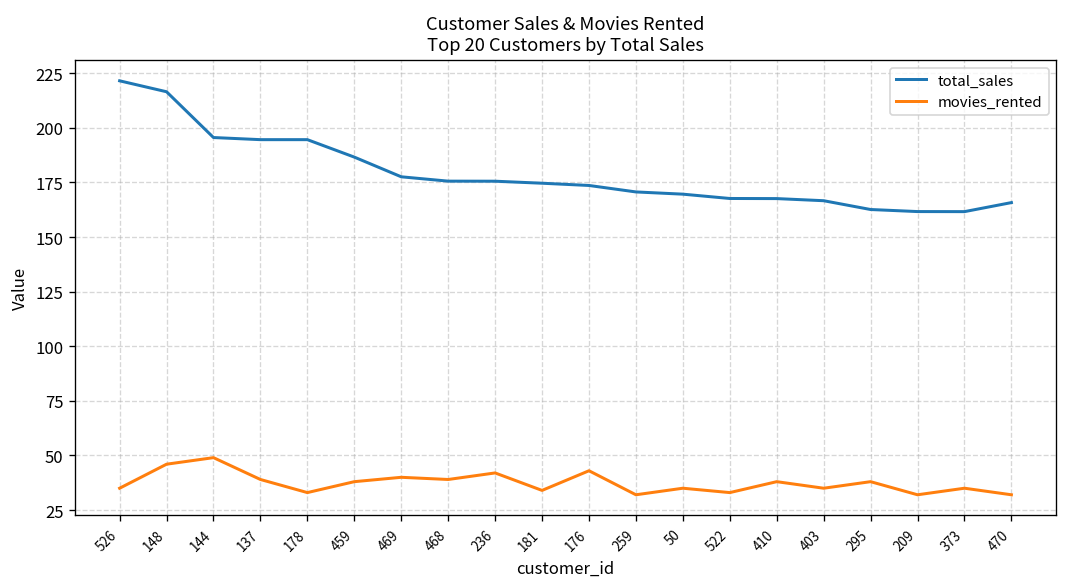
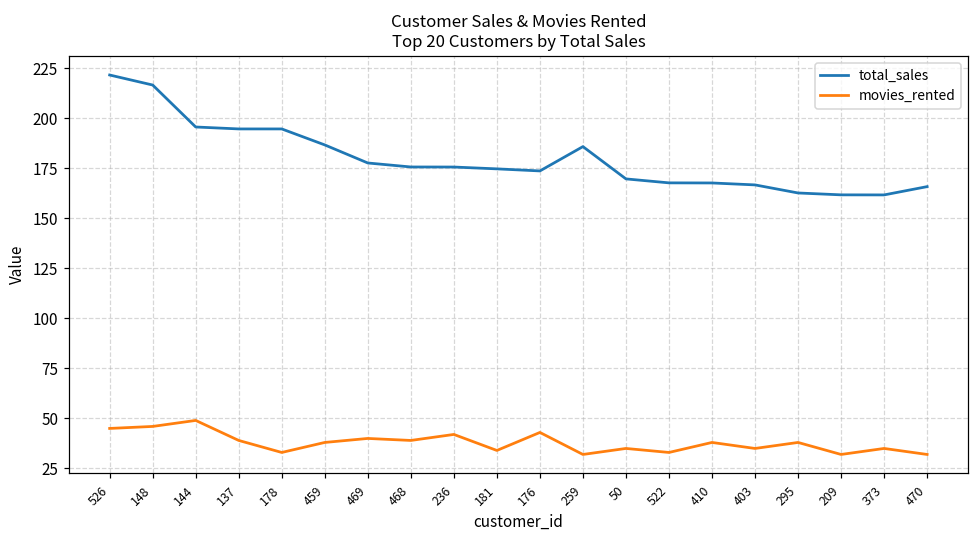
  {
    "total_sales": {
      "526": 222,
      "148": 217,
      "144": 196,
      "137": 195,
      "178": 195,
      "459": 187,
      "469": 178,
      "468": 176,
      "236": 176,
      "181": 175,
      "176": 174,
-     "259": 171,
+     "259": 186,
      "50": 170,
      "522": 168,
      "410": 168,
      "403": 167,
      "295": 163,
      "209": 162,
      "373": 162,
      "470": 166
    },
    "movies_rented": {
-     "526": 35,
+     "526": 45,
      "148": 46,
      "144": 49,
      "137": 39,
      "178": 33,
      "459": 38,
      "469": 40,
      "468": 39,
      "236": 42,
      "181": 34,
      "176": 43,
      "259": 32,
      "50": 35,
      "522": 33,
      "410": 38,
      "403": 35,
      "295": 38,
      "209": 32,
      "373": 35,
      "470": 32
    }
  }
